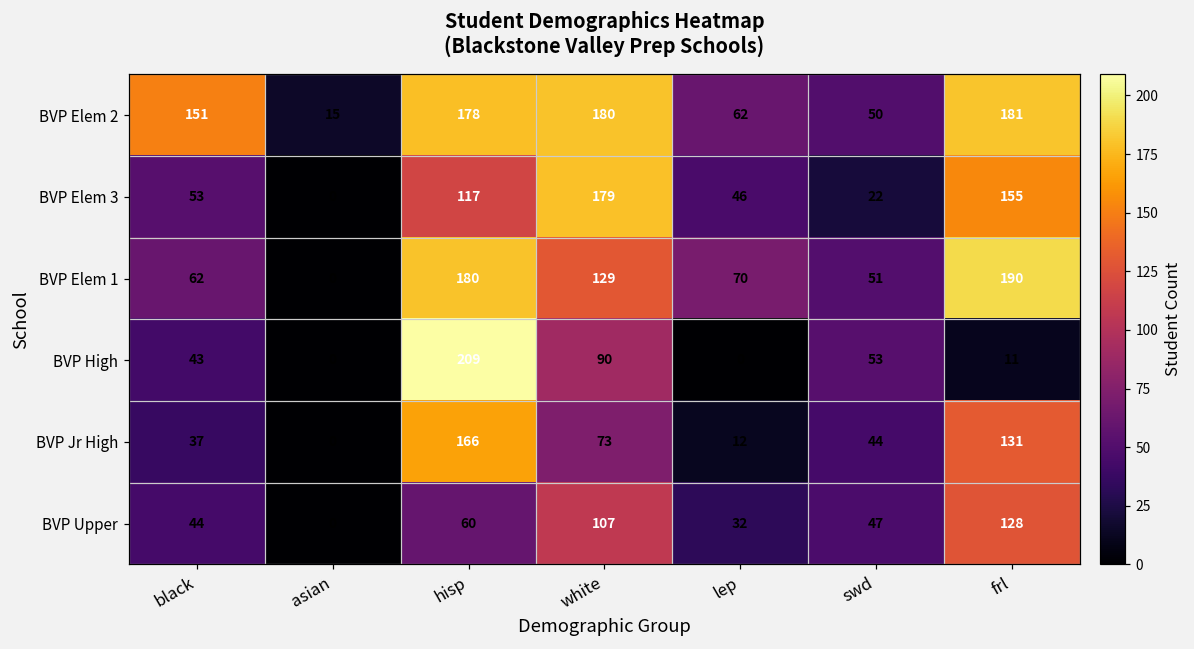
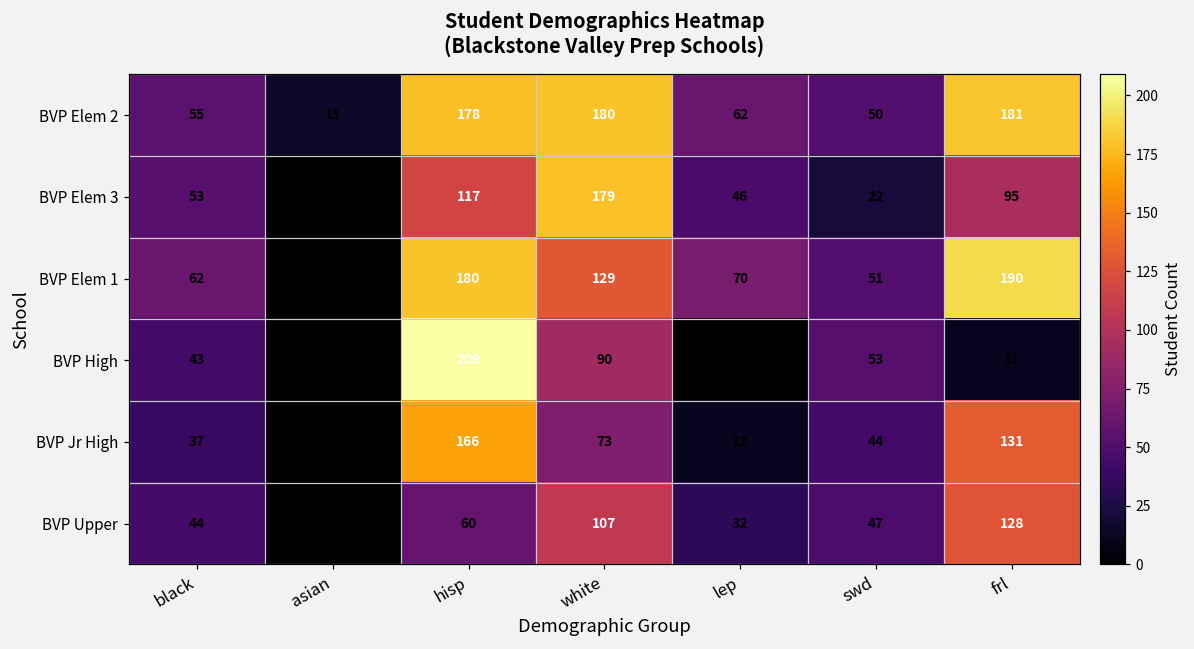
  {
    "BVP Elem 2": {
-     "black": 151,
+     "black": 55,
      "hisp": 178,
      "white": 180,
      "lep": 62,
      "swd": 50,
      "frl": 181
    },
    "BVP Elem 3": {
      "black": 53,
      "hisp": 117,
      "white": 179,
      "lep": 46,
      "swd": 22,
-     "frl": 155
+     "frl": 95
    },
    "BVP Elem 1": {
      "black": 62,
      "hisp": 180,
      "white": 129,
      "lep": 70,
      "swd": 51,
      "frl": 190
    },
    "BVP High": {
      "black": 43,
      "hisp": 209,
      "white": 90,
      "swd": 53
    },
    "BVP Jr High": {
      "black": 37,
      "hisp": 166,
      "white": 73,
      "swd": 44,
      "frl": 131
    },
    "BVP Upper": {
      "black": 44,
      "hisp": 60,
      "white": 107,
      "lep": 32,
      "swd": 47,
      "frl": 128
    }
  }
